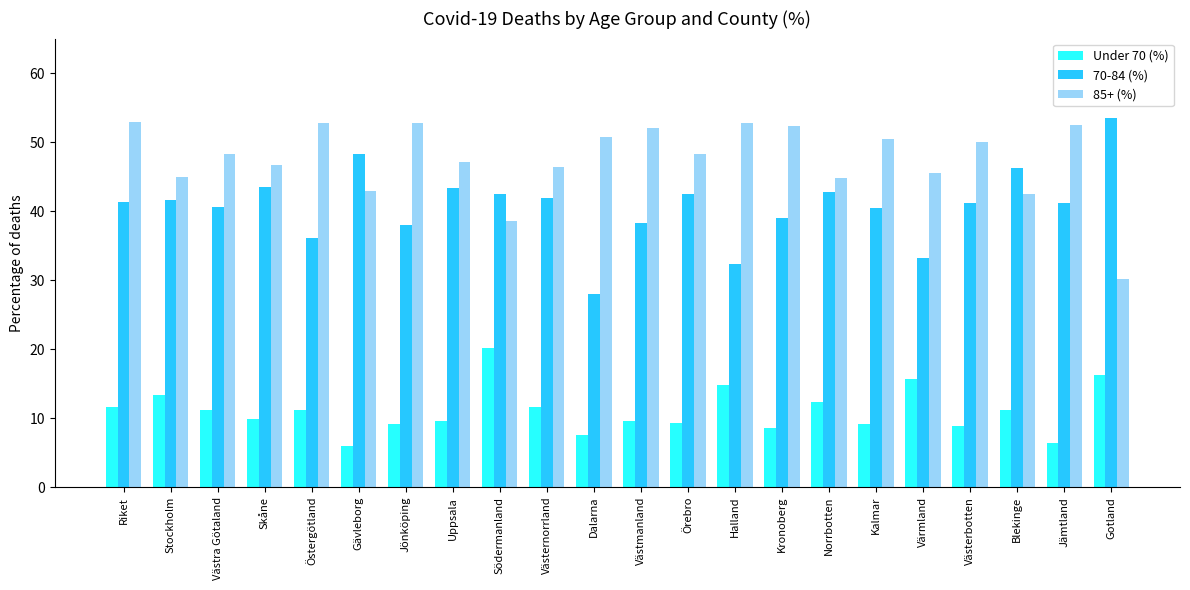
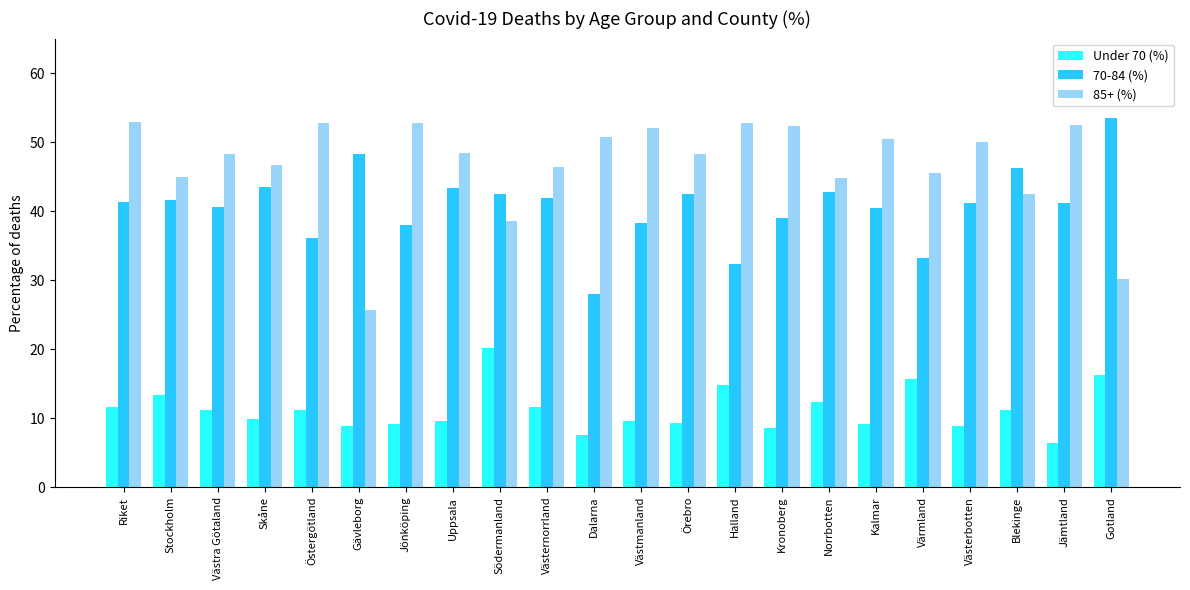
  {
    "Under 70 (%)": {
      "Riket": 12,
      "Stockholm": 13,
      "Västra Götaland": 11,
      "Skåne": 10,
      "Östergötland": 11,
-     "Gävleborg": 6,
+     "Gävleborg": 9,
      "Jönköping": 9,
      "Uppsala": 10,
      "Södermanland": 20,
      "Västernorrland": 12,
      "Dalarna": 8,
      "Västmanland": 10,
      "Örebro": 9,
      "Halland": 15,
      "Kronoberg": 9,
      "Norrbotten": 12,
      "Kalmar": 9,
      "Värmland": 16,
      "Västerbotten": 9,
      "Blekinge": 11,
      "Jämtland": 6,
      "Gotland": 16
    },
    "70-84 (%)": {
      "Riket": 41,
      "Stockholm": 42,
      "Västra Götaland": 41,
      "Skåne": 43,
      "Östergötland": 36,
      "Gävleborg": 48,
      "Jönköping": 38,
      "Uppsala": 43,
      "Södermanland": 43,
      "Västernorrland": 42,
      "Dalarna": 28,
      "Västmanland": 38,
      "Örebro": 42,
      "Halland": 32,
      "Kronoberg": 39,
      "Norrbotten": 43,
      "Kalmar": 40,
      "Värmland": 33,
      "Västerbotten": 41,
      "Blekinge": 46,
      "Jämtland": 41,
      "Gotland": 53
    },
    "85+ (%)": {
      "Riket": 53,
      "Stockholm": 45,
      "Västra Götaland": 48,
      "Skåne": 47,
      "Östergötland": 53,
-     "Gävleborg": 43,
+     "Gävleborg": 26,
      "Jönköping": 53,
-     "Uppsala": 47,
+     "Uppsala": 48,
      "Södermanland": 39,
      "Västernorrland": 46,
      "Dalarna": 51,
      "Västmanland": 52,
      "Örebro": 48,
      "Halland": 53,
      "Kronoberg": 52,
      "Norrbotten": 45,
      "Kalmar": 50,
      "Värmland": 46,
      "Västerbotten": 50,
      "Blekinge": 43,
      "Jämtland": 52,
      "Gotland": 30
    }
  }
